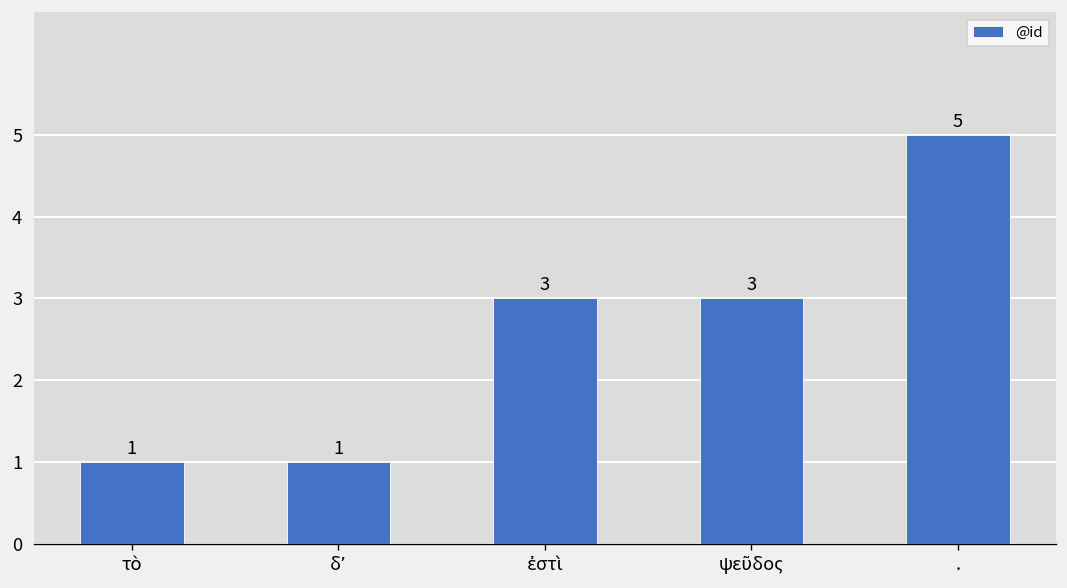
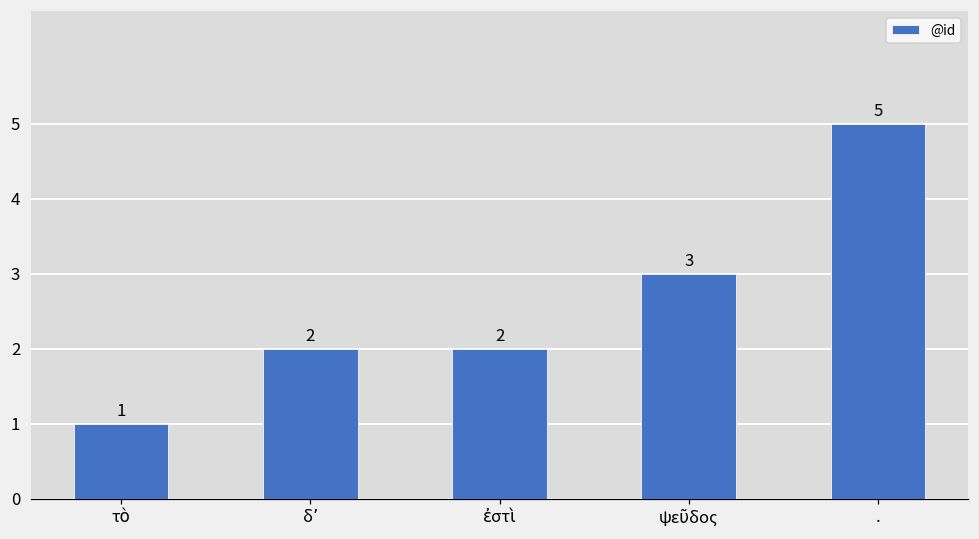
  {
    "τὸ": 1,
-   "δʼ": 1,
-   "ἐστὶ": 3,
+   "δʼ": 2,
+   "ἐστὶ": 2,
    "ψεῦδος": 3,
    ".": 5
  }
